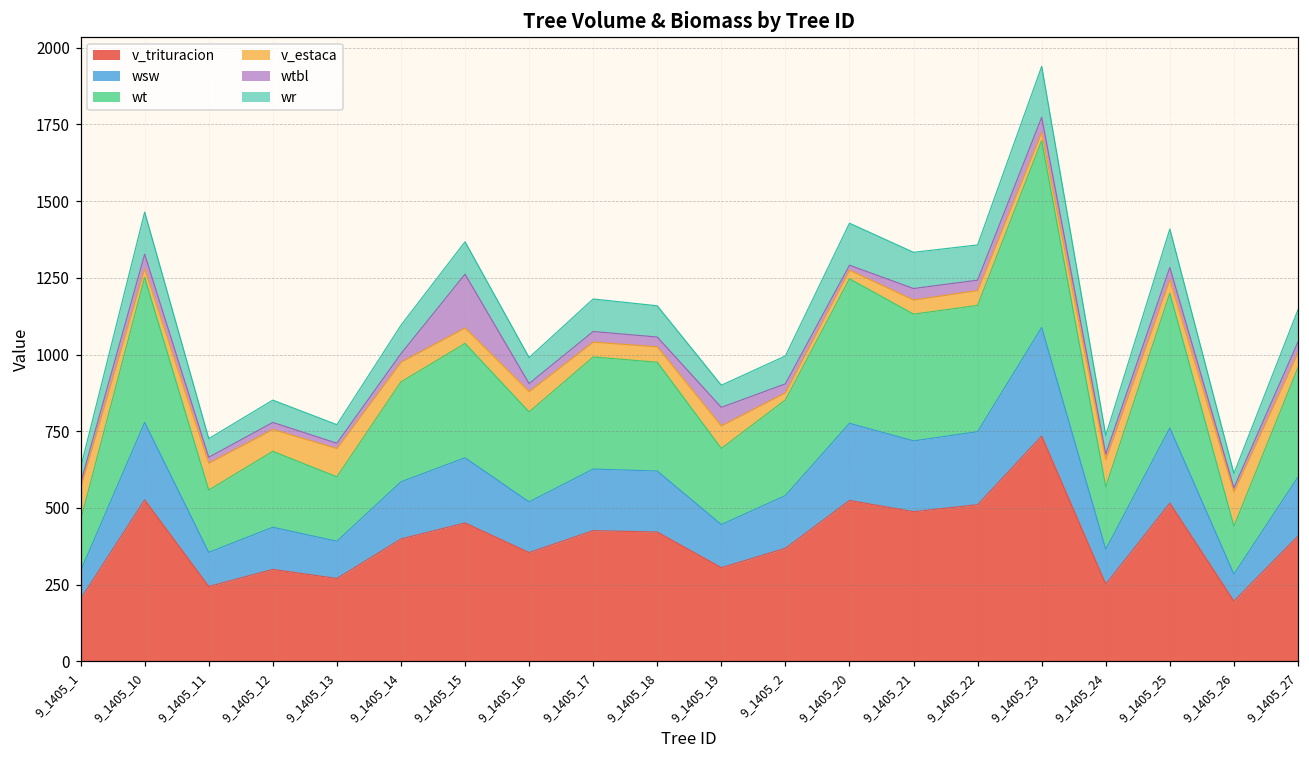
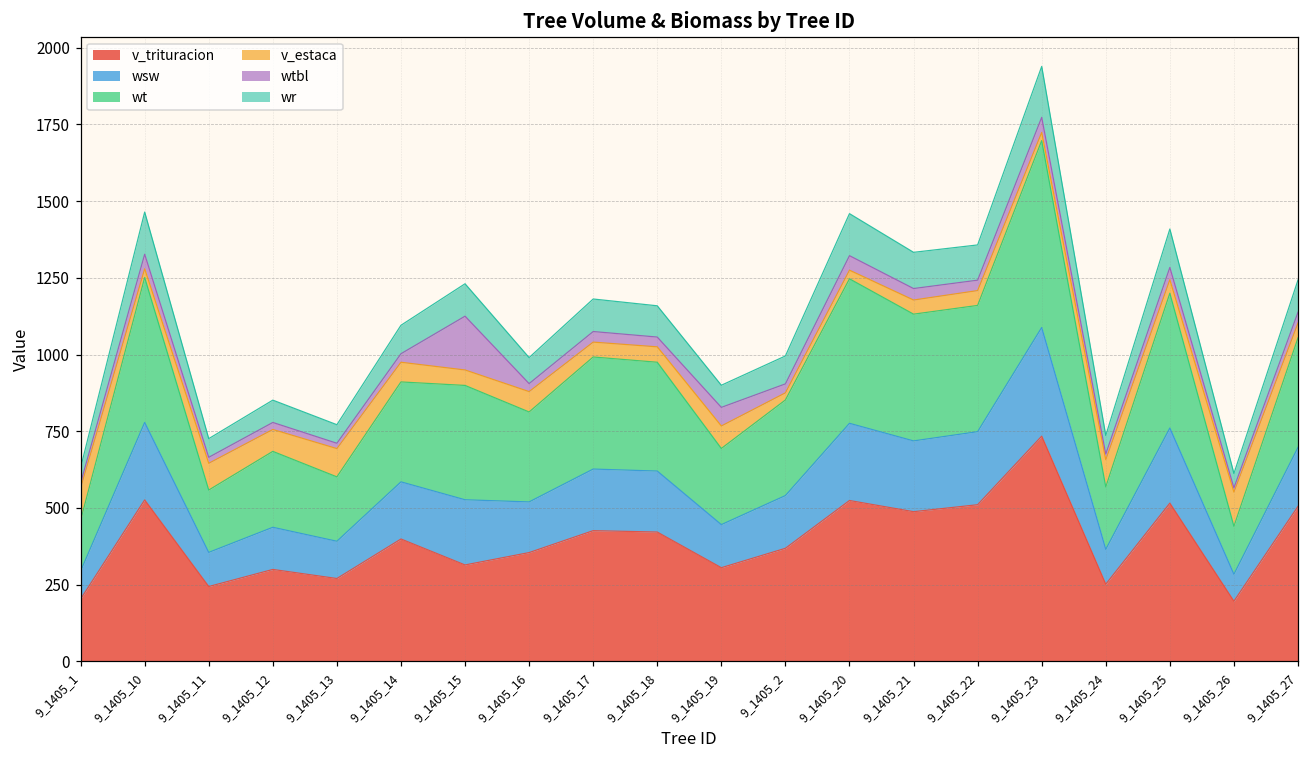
  {
    "v_trituracion": {
      "9_1405_1": 200,
      "9_1405_10": 530,
      "9_1405_11": 240,
      "9_1405_12": 300,
      "9_1405_13": 270,
      "9_1405_14": 400,
-     "9_1405_15": 450,
+     "9_1405_15": 310,
      "9_1405_16": 350,
      "9_1405_17": 430,
      "9_1405_18": 420,
      "9_1405_19": 310,
      "9_1405_2": 370,
      "9_1405_20": 520,
      "9_1405_21": 490,
      "9_1405_22": 510,
      "9_1405_23": 730,
      "9_1405_24": 250,
      "9_1405_25": 520,
      "9_1405_26": 200,
-     "9_1405_27": 410
+     "9_1405_27": 510
    },
    "wsw": {
      "9_1405_1": 90,
      "9_1405_10": 250,
      "9_1405_11": 110,
      "9_1405_12": 140,
      "9_1405_13": 120,
      "9_1405_14": 190,
      "9_1405_15": 210,
      "9_1405_16": 170,
      "9_1405_17": 200,
      "9_1405_18": 200,
      "9_1405_19": 140,
      "9_1405_2": 170,
      "9_1405_20": 250,
      "9_1405_21": 230,
      "9_1405_22": 240,
      "9_1405_23": 350,
      "9_1405_24": 110,
      "9_1405_25": 240,
      "9_1405_26": 90,
      "9_1405_27": 190
    },
    "v_estaca": {
      "9_1405_1": 110,
      "9_1405_10": 30,
      "9_1405_11": 90,
      "9_1405_12": 70,
      "9_1405_13": 90,
      "9_1405_14": 60,
      "9_1405_15": 50,
      "9_1405_16": 70,
      "9_1405_17": 50,
      "9_1405_18": 50,
      "9_1405_19": 70,
      "9_1405_2": 20,
      "9_1405_20": 30,
      "9_1405_21": 50,
      "9_1405_22": 50,
      "9_1405_23": 30,
      "9_1405_24": 90,
      "9_1405_25": 40,
      "9_1405_26": 110,
      "9_1405_27": 50
    },
    "wtbl": {
      "9_1405_1": 20,
      "9_1405_10": 50,
      "9_1405_11": 20,
      "9_1405_12": 20,
      "9_1405_13": 20,
      "9_1405_14": 30,
      "9_1405_15": 180,
      "9_1405_16": 30,
      "9_1405_17": 30,
      "9_1405_18": 30,
      "9_1405_19": 60,
      "9_1405_2": 30,
-     "9_1405_20": 20,
+     "9_1405_20": 50,
      "9_1405_21": 40,
      "9_1405_22": 30,
      "9_1405_23": 50,
      "9_1405_24": 20,
      "9_1405_25": 40,
      "9_1405_26": 10,
      "9_1405_27": 40
    }
  }
